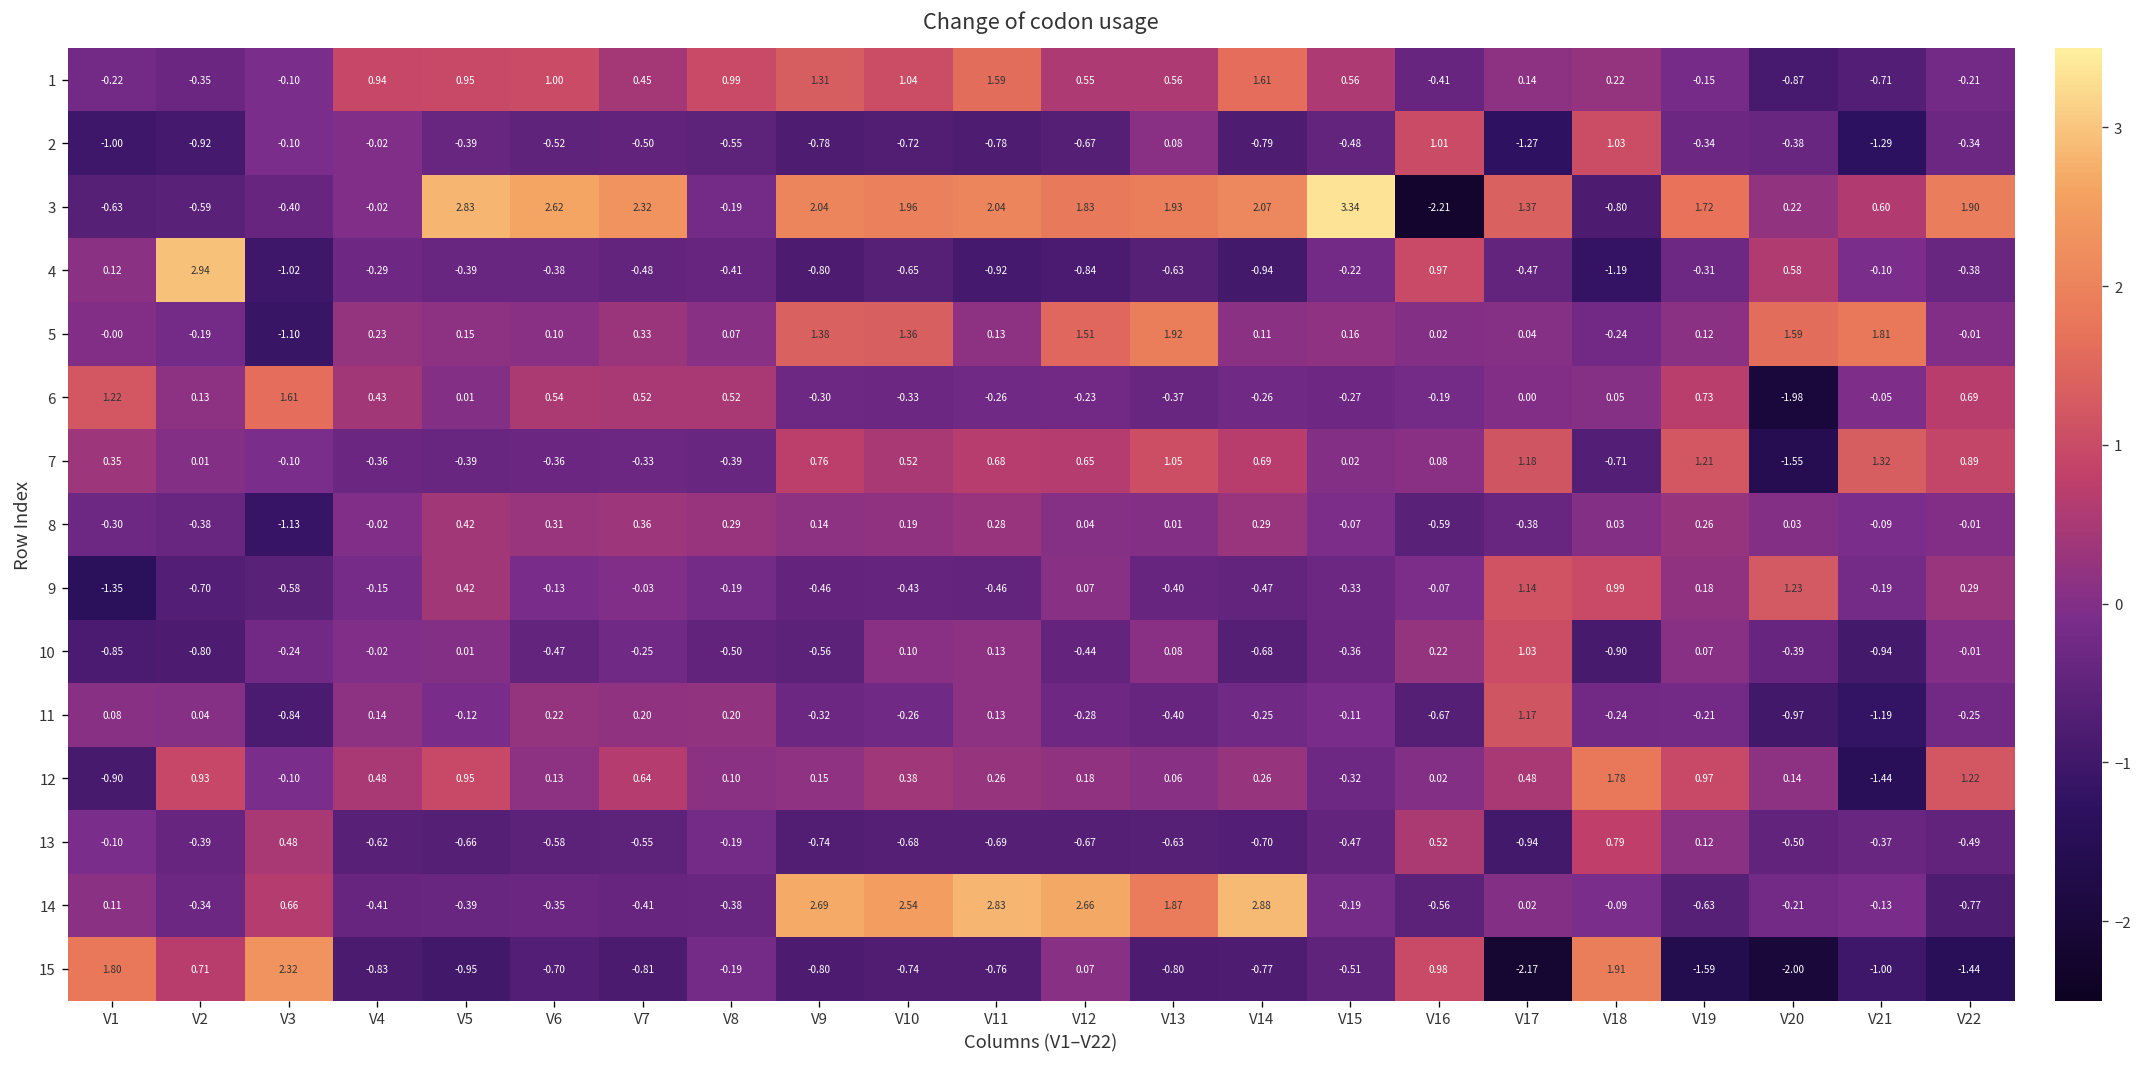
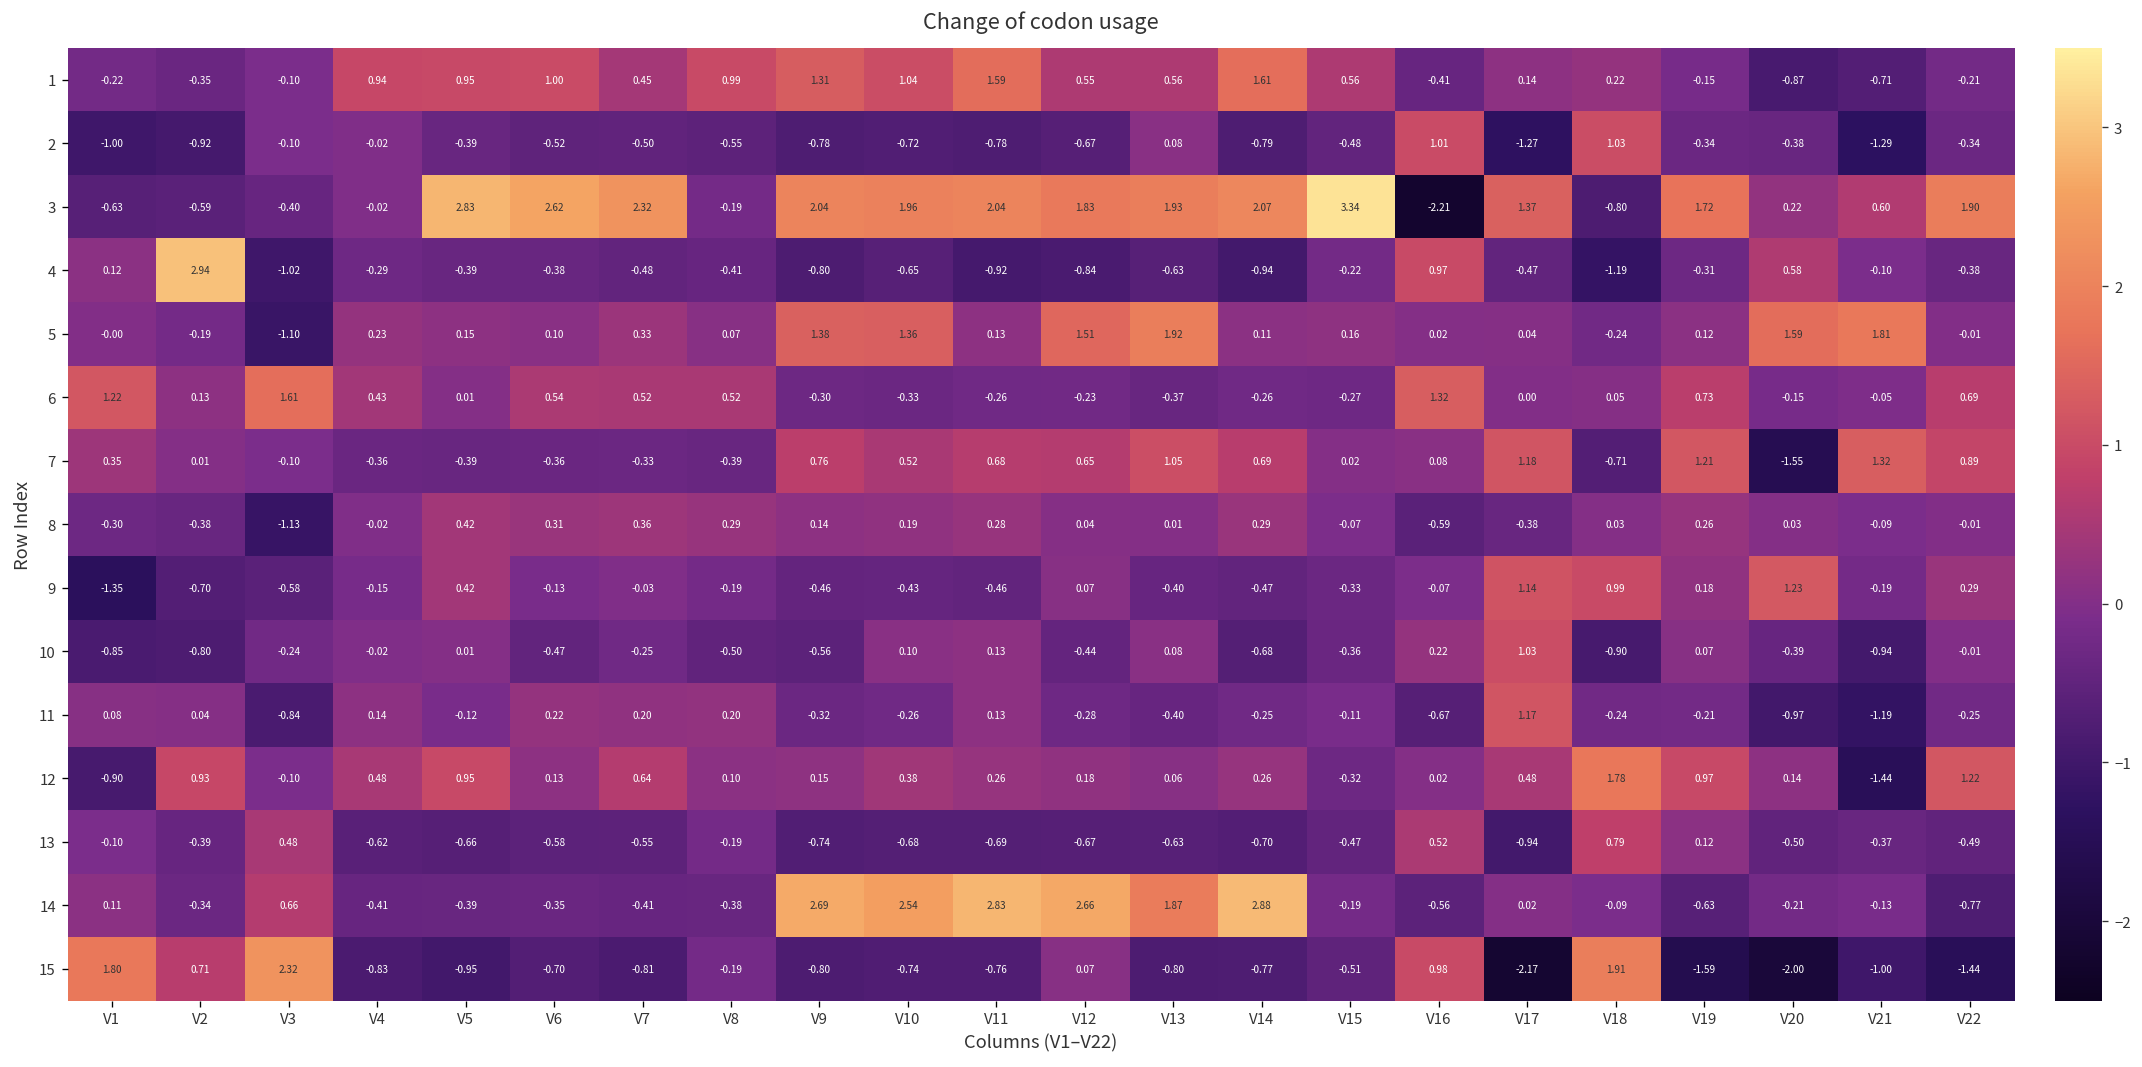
  {
    "6": {
      "V1": 1.22,
      "V2": 0.13,
      "V3": 1.61,
      "V4": 0.43,
      "V5": 0.01,
      "V6": 0.54,
      "V7": 0.52,
      "V8": 0.52,
      "V9": -0.30,
      "V10": -0.33,
      "V11": -0.26,
      "V12": -0.23,
      "V13": -0.37,
      "V14": -0.26,
      "V15": -0.27,
-     "V16": -0.19,
+     "V16": 1.32,
      "V17": 0.00,
      "V18": 0.05,
      "V19": 0.73,
-     "V20": -1.98,
+     "V20": -0.15,
      "V21": -0.05,
      "V22": 0.69
    }
  }
